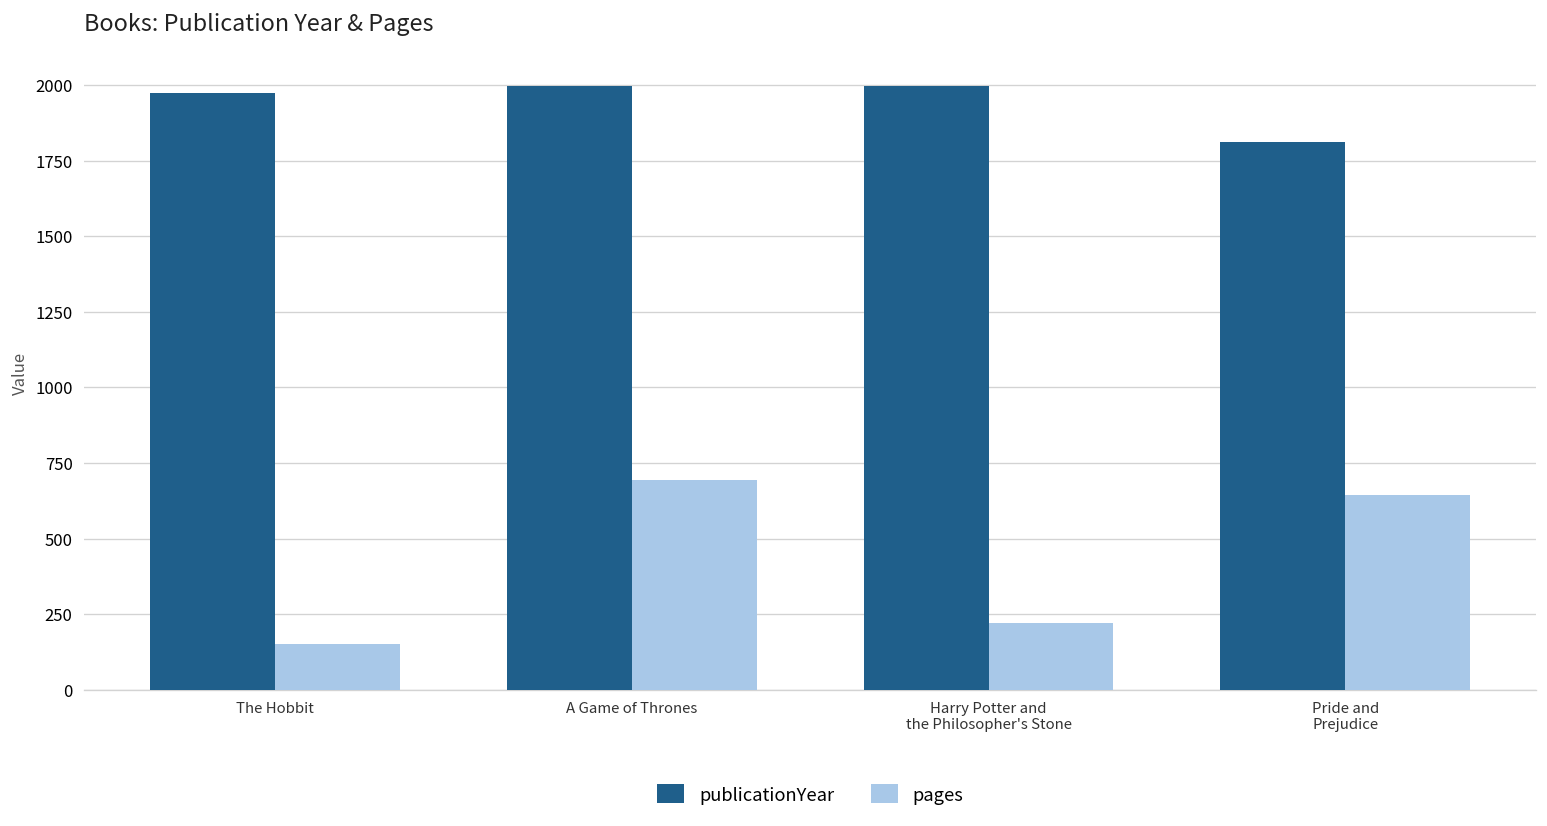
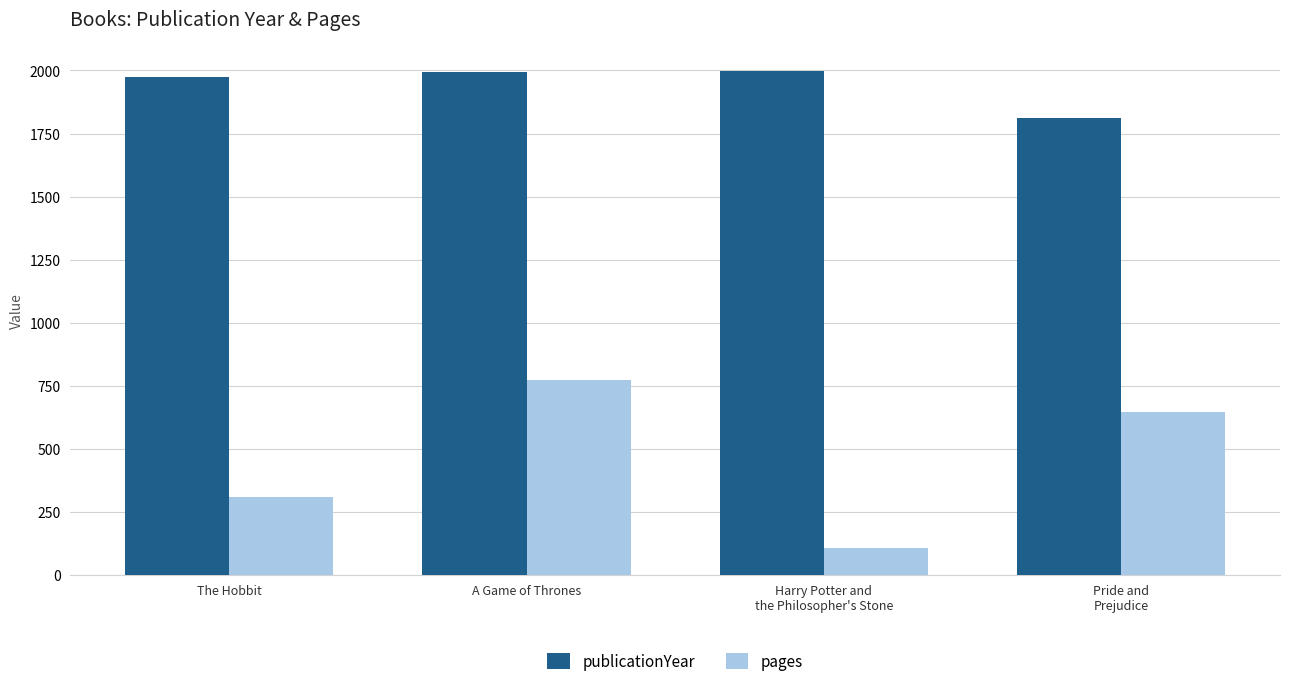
  {
    "publicationYear": {
      "The Hobbit": 1970,
      "A Game of Thrones": 2000,
      "Harry Potter and the Philosopher's Stone": 2000,
      "Pride and Prejudice": 1810
    },
    "pages": {
-     "The Hobbit": 150,
-     "A Game of Thrones": 690,
-     "Harry Potter and the Philosopher's Stone": 220,
+     "The Hobbit": 310,
+     "A Game of Thrones": 770,
+     "Harry Potter and the Philosopher's Stone": 110,
      "Pride and Prejudice": 650
    }
  }
